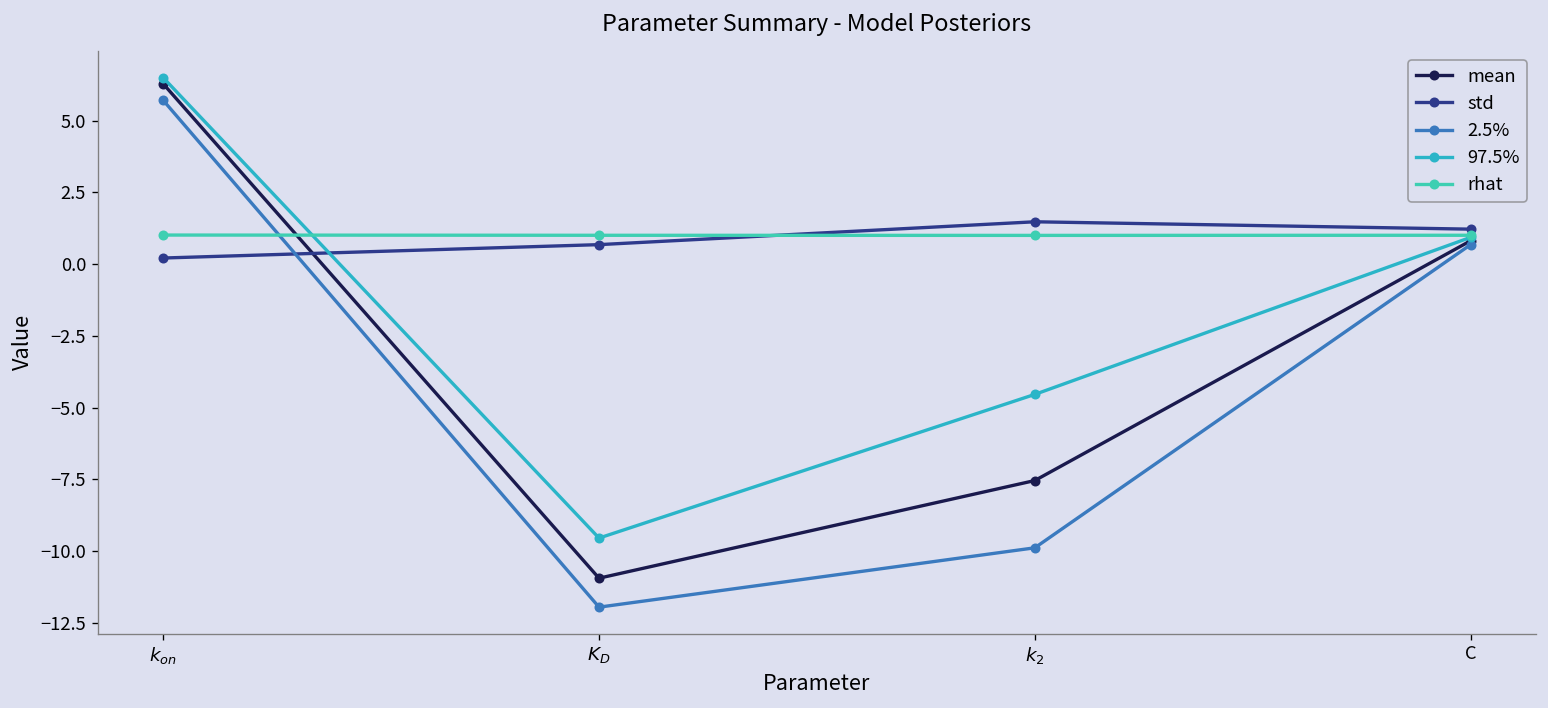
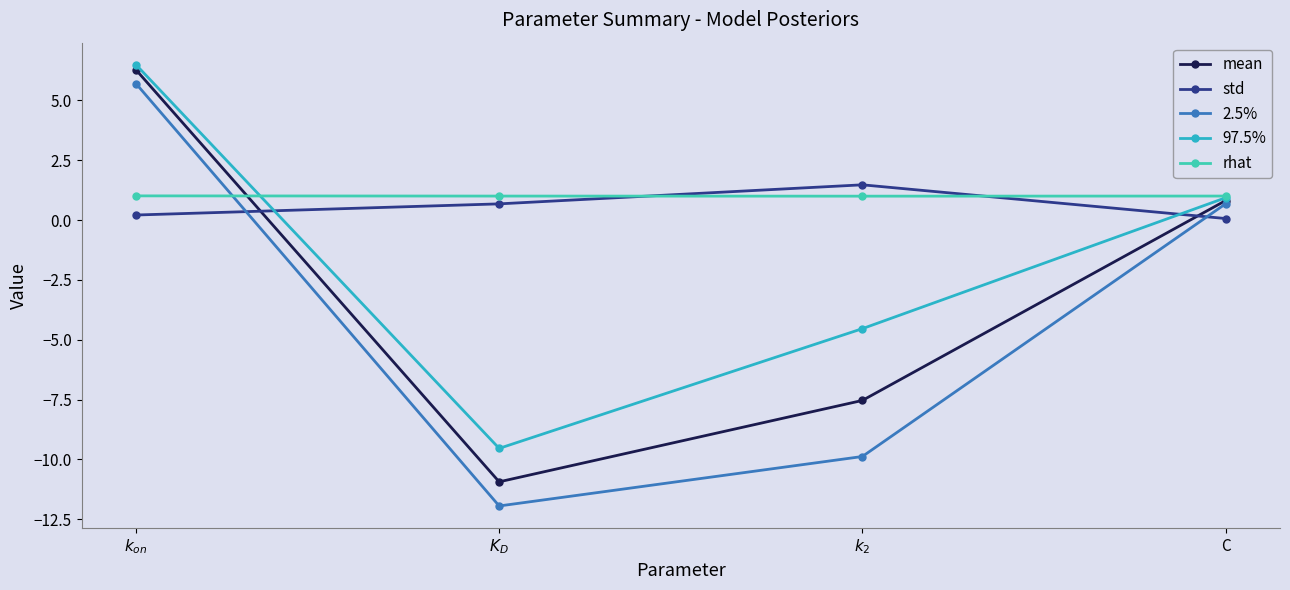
  {
    "mean": {
      "C": 0.8
    },
    "std": {
-     "C": 1.2
+     "C": 0.1
    },
    "2.5%": {
      "C": 0.7
    }
  }
